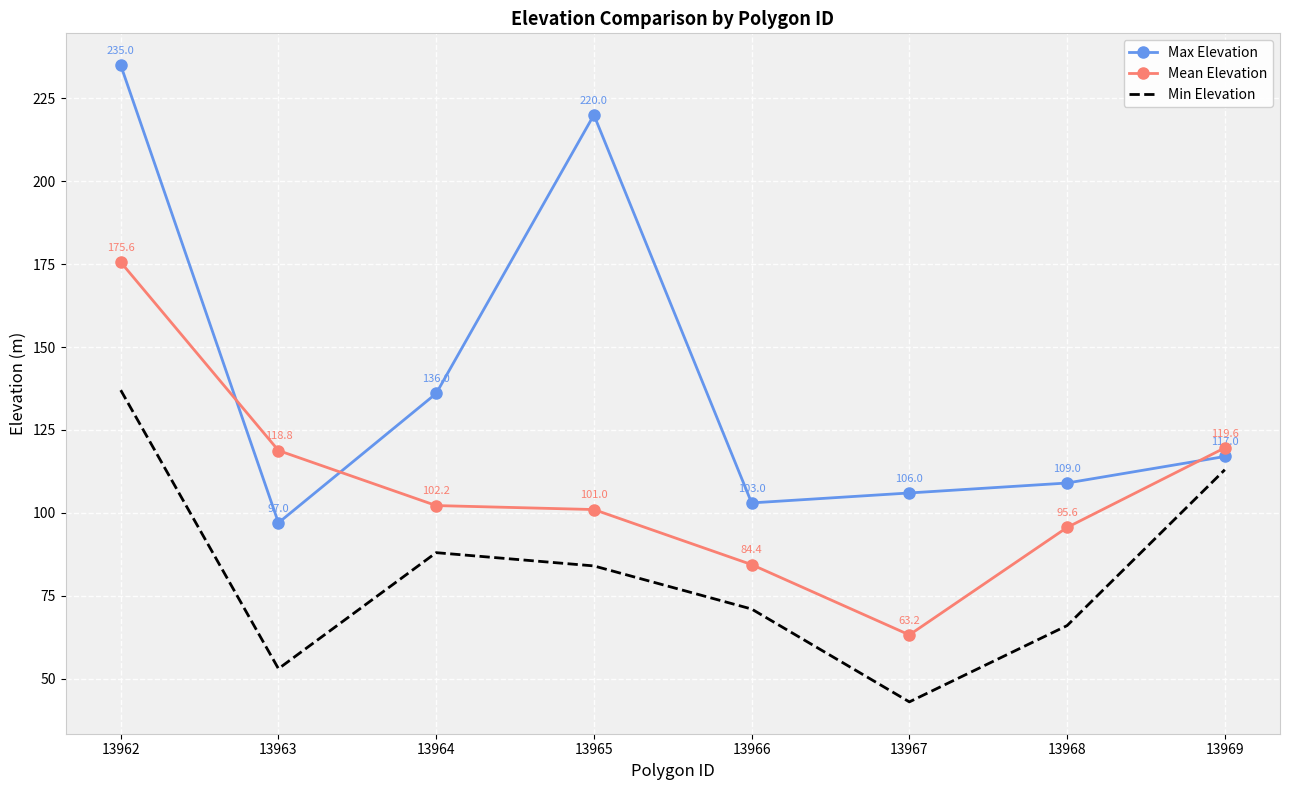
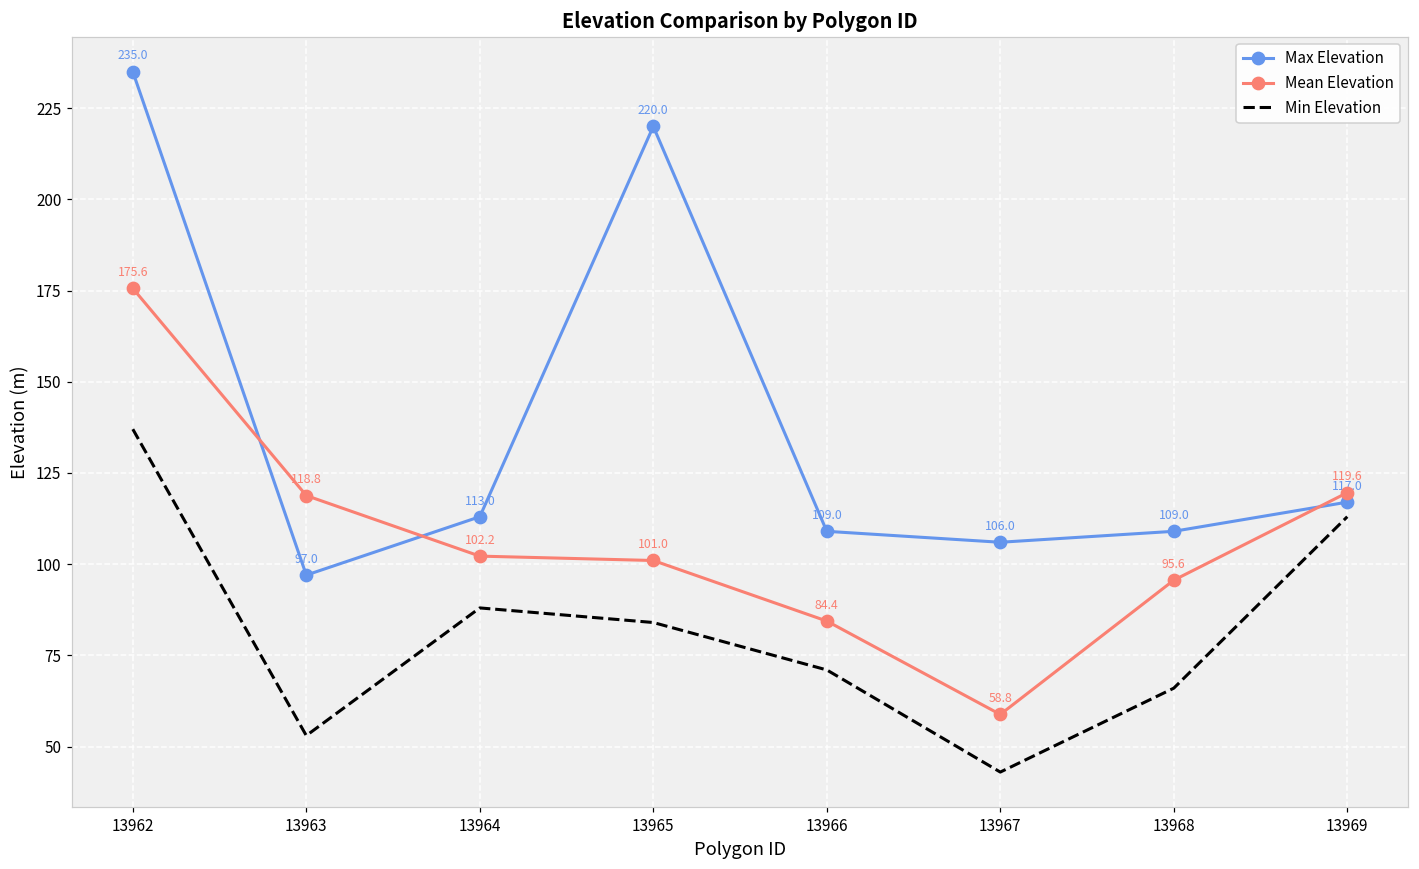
  {
    "Max Elevation": {
      "13962": 235.0,
      "13963": 97.0,
-     "13964": 136.0,
+     "13964": 113.0,
      "13965": 220.0,
-     "13966": 103.0,
+     "13966": 109.0,
      "13967": 106.0,
      "13968": 109.0
    },
    "Mean Elevation": {
      "13962": 175.6,
      "13963": 118.8,
      "13964": 102.2,
      "13965": 101.0,
      "13966": 84.4,
-     "13967": 63.2,
+     "13967": 58.8,
      "13968": 95.6,
      "13969": 119.6
    },
    "Min Elevation": {
      "13962": 137,
      "13963": 53,
      "13964": 88,
      "13965": 84,
      "13966": 71,
      "13967": 43,
      "13968": 66,
      "13969": 113
    }
  }
